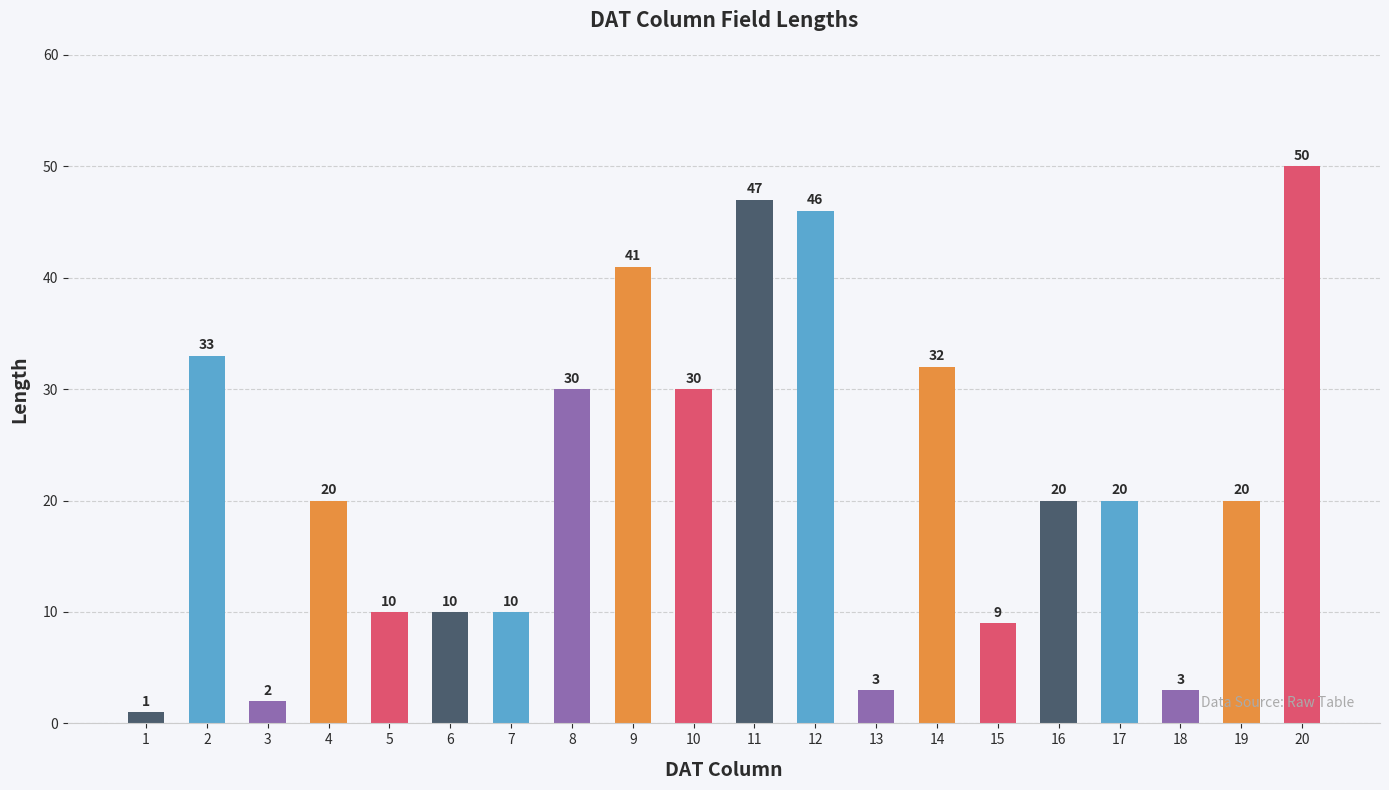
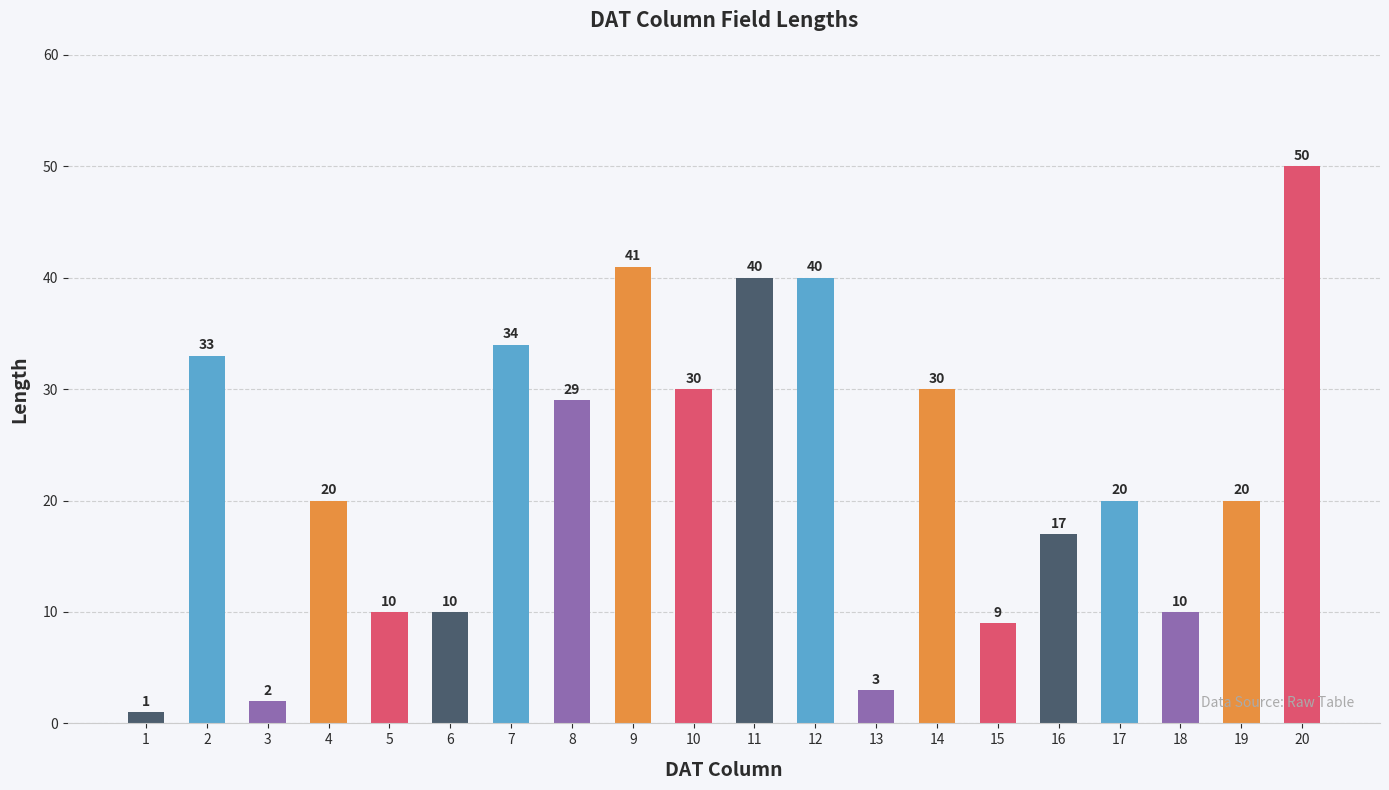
  {
    "1": 1,
    "2": 33,
    "3": 2,
    "4": 20,
    "5": 10,
    "6": 10,
-   "7": 10,
-   "8": 30,
+   "7": 34,
+   "8": 29,
    "9": 41,
    "10": 30,
-   "11": 47,
-   "12": 46,
+   "11": 40,
+   "12": 40,
    "13": 3,
-   "14": 32,
+   "14": 30,
    "15": 9,
-   "16": 20,
+   "16": 17,
    "17": 20,
-   "18": 3,
+   "18": 10,
    "19": 20,
    "20": 50
  }
